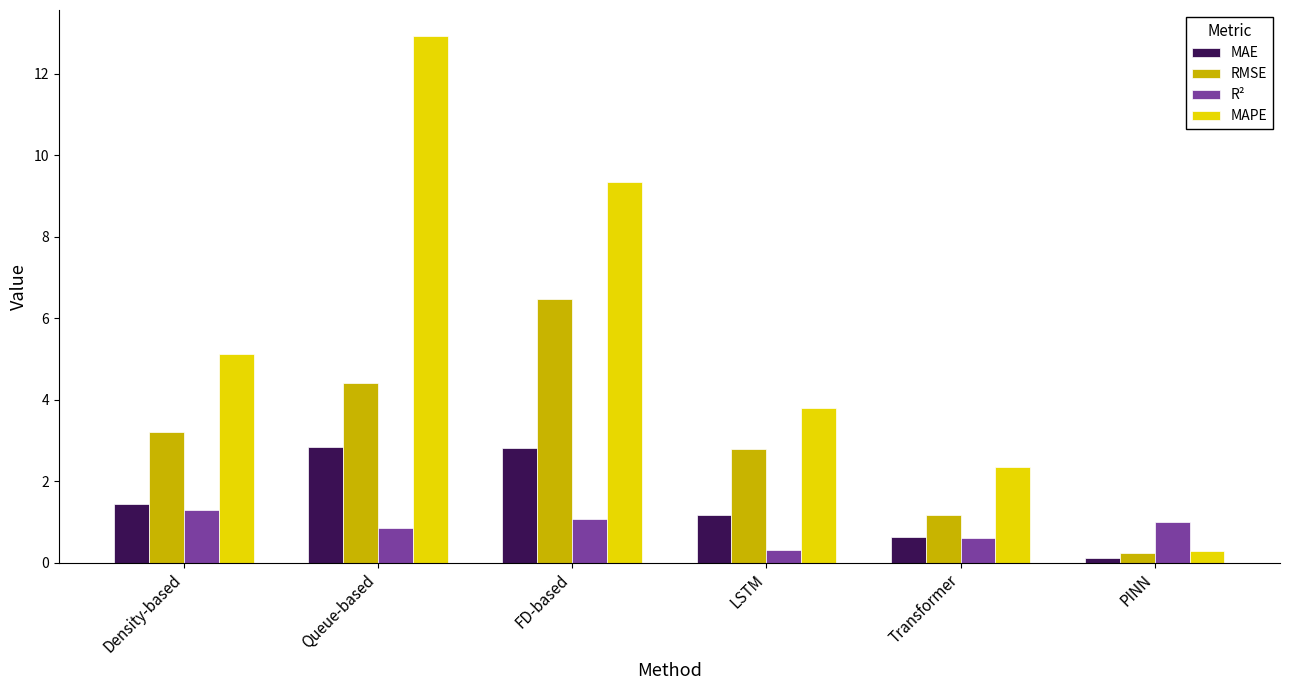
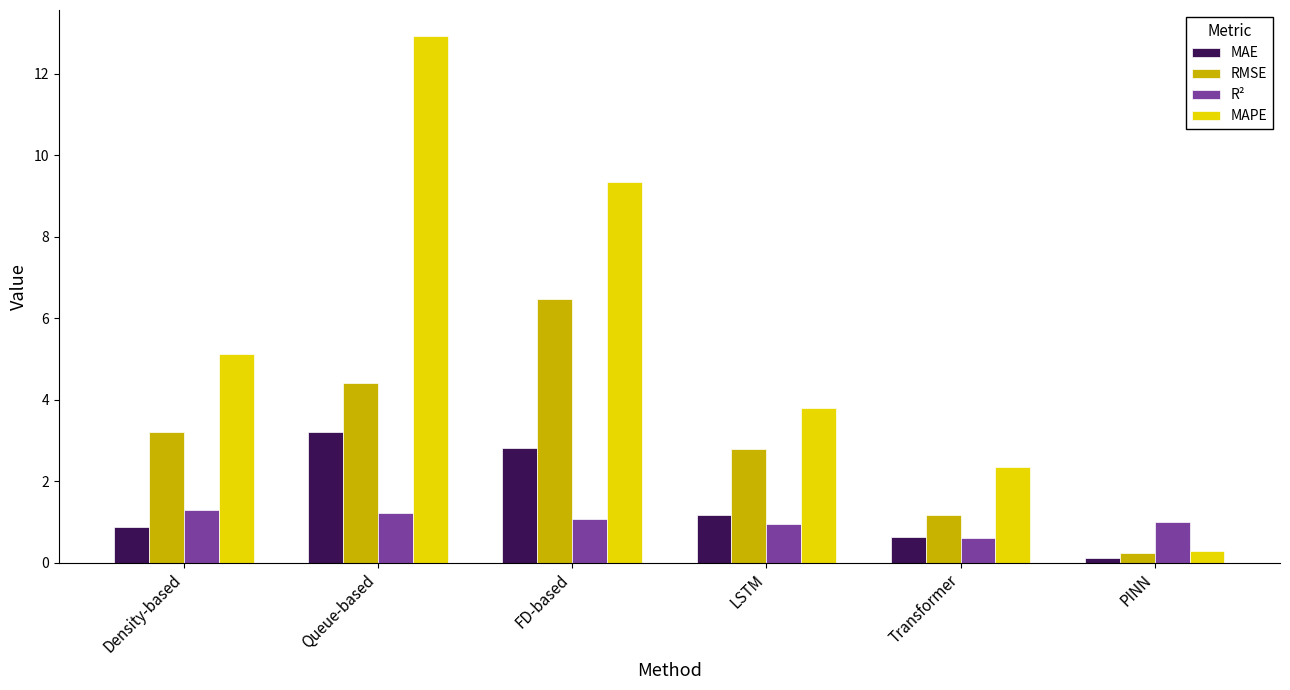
  {
    "MAE": {
-     "Density-based": 1.4,
-     "Queue-based": 2.8,
+     "Density-based": 0.9,
+     "Queue-based": 3.2,
      "FD-based": 2.8,
      "LSTM": 1.2,
      "Transformer": 0.6,
      "PINN": 0.1
    },
    "R²": {
      "Density-based": 1.3,
-     "Queue-based": 0.9,
+     "Queue-based": 1.2,
      "FD-based": 1.1,
-     "LSTM": 0.3,
+     "LSTM": 0.9,
      "Transformer": 0.6,
      "PINN": 1.0
    }
  }
